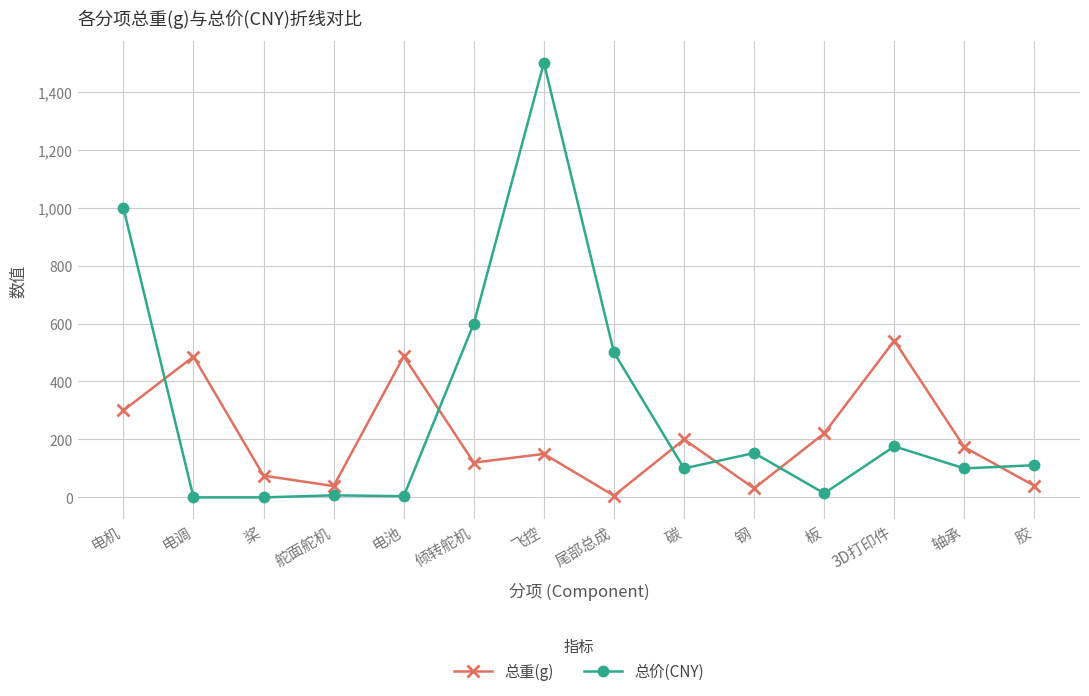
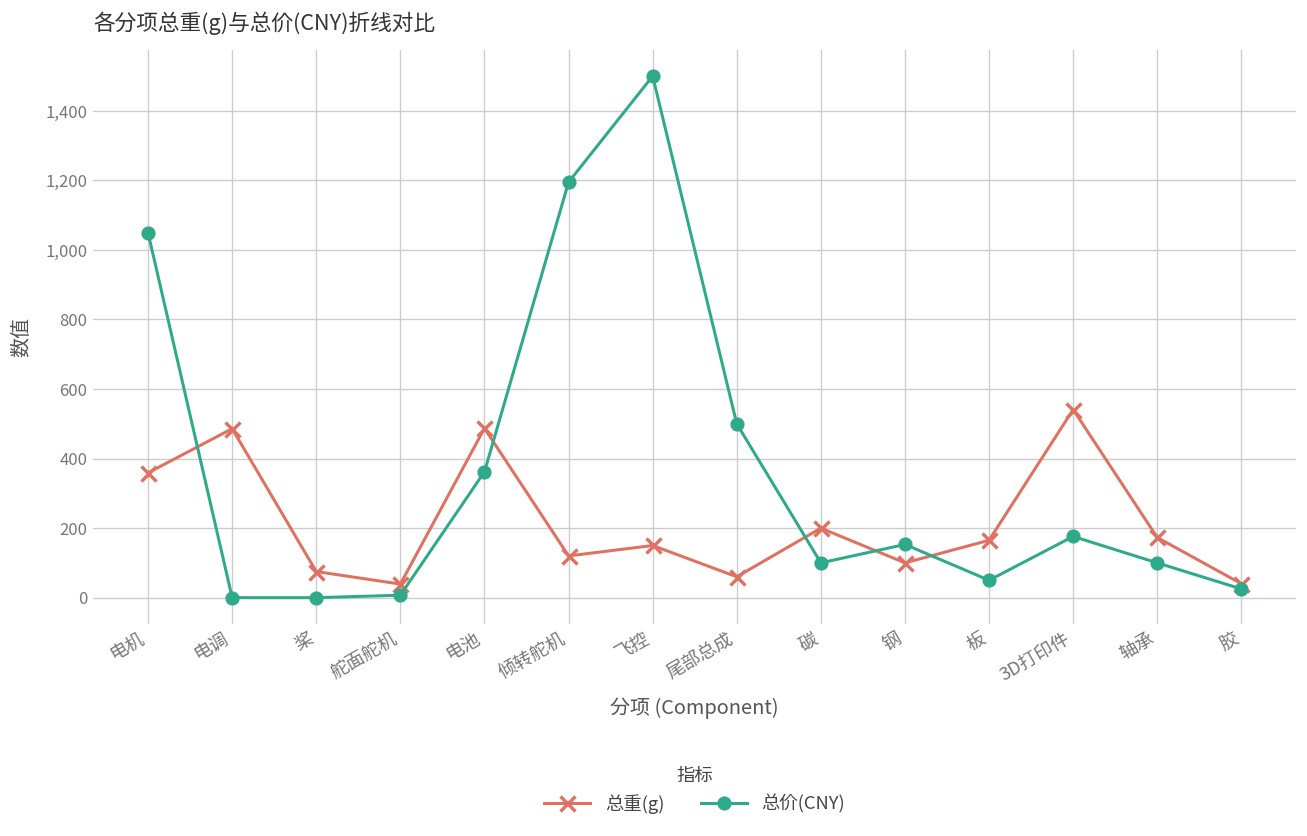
  {
    "总重(g)": {
-     "电机": "300",
+     "电机": "360",
      "电调": "490",
      "桨": "80",
      "舵面舵机": "40",
      "电池": "490",
      "倾转舵机": "120",
      "飞控": "150",
-     "尾部总成": "10",
+     "尾部总成": "60",
      "碳": "200",
-     "钢": "30",
-     "板": "220",
+     "钢": "100",
+     "板": "170",
      "3D打印件": "540",
      "轴承": "170",
      "胶": "40"
    },
    "总价(CNY)": {
-     "电机": "1,000",
+     "电机": "1,050",
      "电调": "0",
      "桨": "0",
      "舵面舵机": "10",
-     "电池": "0",
-     "倾转舵机": "600",
+     "电池": "360",
+     "倾转舵机": "1,200",
      "飞控": "1,500",
      "尾部总成": "500",
      "碳": "100",
      "钢": "150",
-     "板": "10",
+     "板": "50",
      "3D打印件": "180",
      "轴承": "100",
-     "胶": "110"
+     "胶": "30"
    }
  }
